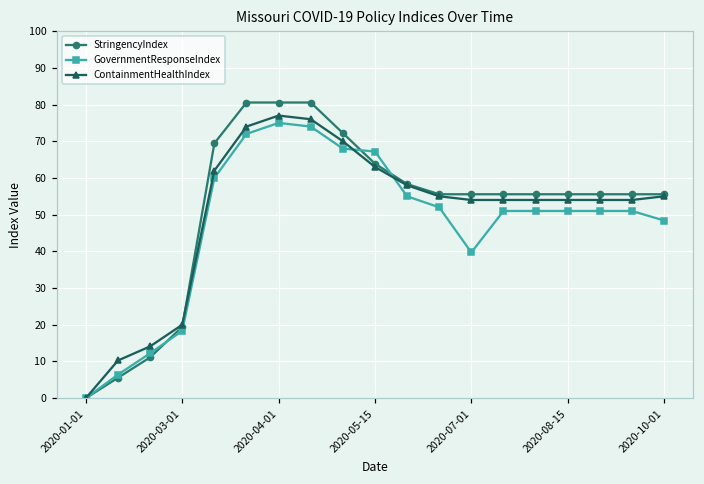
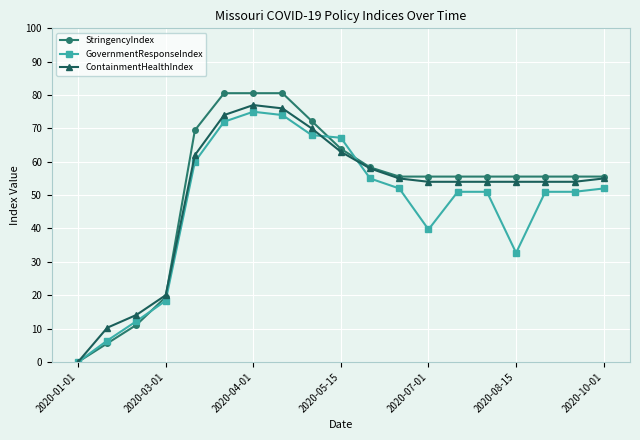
  {
    "GovernmentResponseIndex": {
      "2020-03-01": 18,
      "2020-04-01": 75,
      "2020-05-15": 67,
      "2020-07-01": 40,
-     "2020-08-15": 51,
-     "2020-10-01": 48
+     "2020-08-15": 33,
+     "2020-10-01": 52
    }
  }
